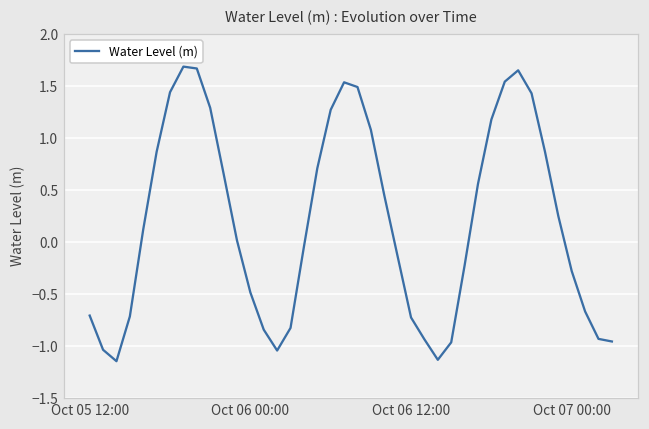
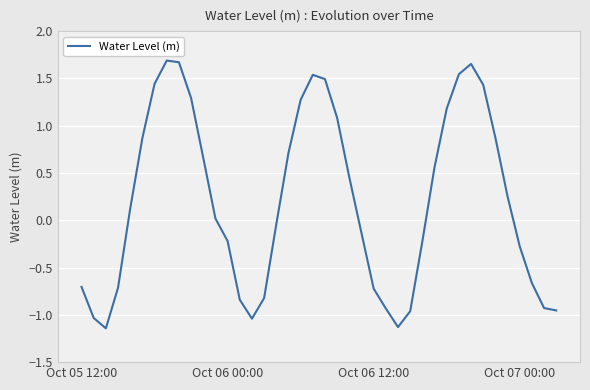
  {
    "Oct 05 12:00": -0.7,
-   "Oct 06 00:00": -0.5,
+   "Oct 06 00:00": -0.2,
    "Oct 06 12:00": -0.7,
    "Oct 07 00:00": -0.3
  }
